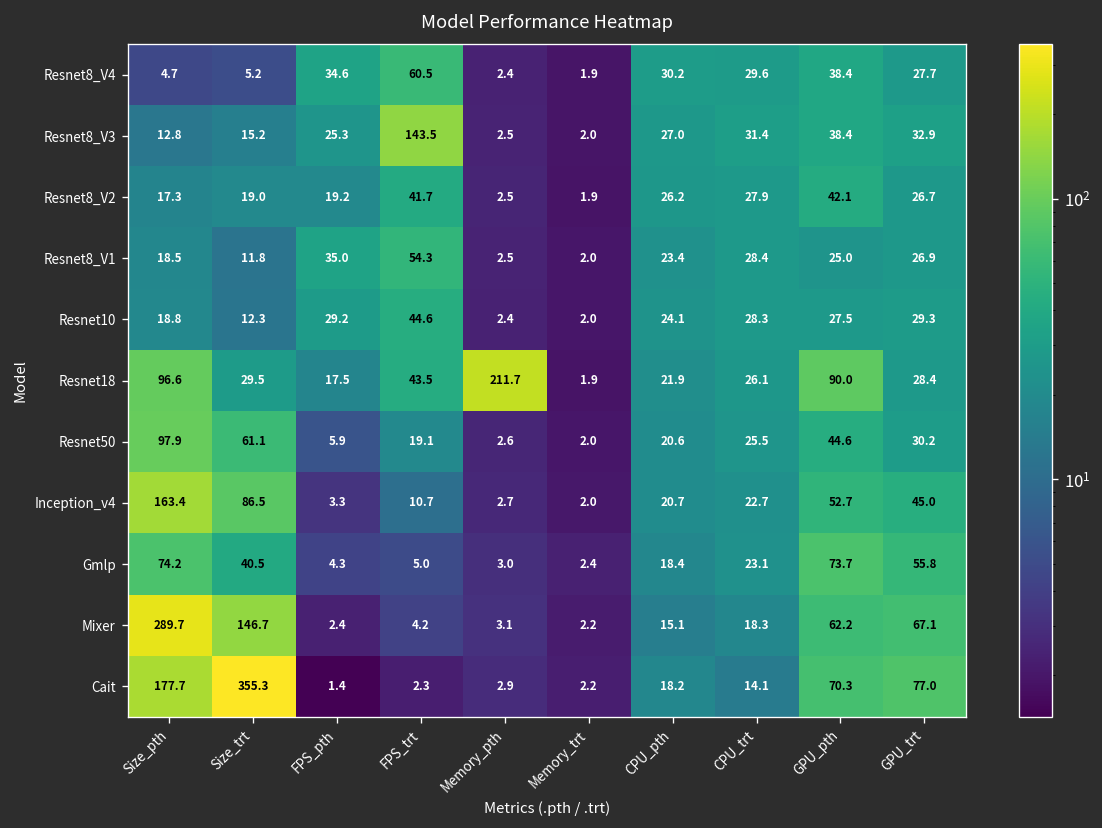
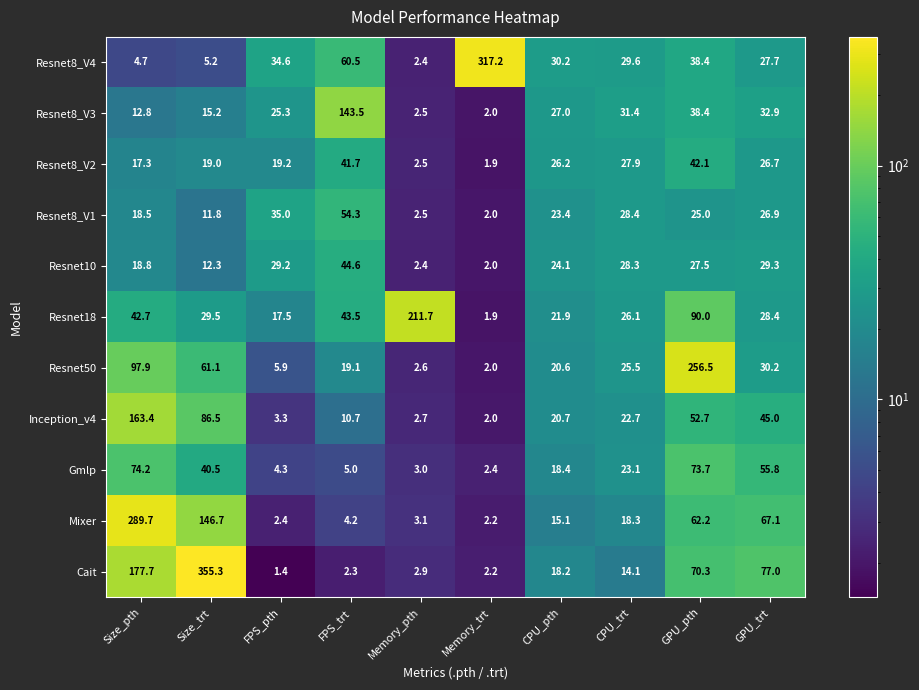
  {
    "Resnet8_V4": {
      "Size_pth": 4.7,
      "Size_trt": 5.2,
      "FPS_pth": 34.6,
      "FPS_trt": 60.5,
      "Memory_pth": 2.4,
-     "Memory_trt": 1.9,
+     "Memory_trt": 317.2,
      "CPU_pth": 30.2,
      "CPU_trt": 29.6,
      "GPU_pth": 38.4,
      "GPU_trt": 27.7
    },
    "Resnet8_V3": {
      "Size_pth": 12.8,
      "Size_trt": 15.2,
      "FPS_pth": 25.3,
      "FPS_trt": 143.5,
      "Memory_pth": 2.5,
      "Memory_trt": 2.0,
      "CPU_pth": 27.0,
      "CPU_trt": 31.4,
      "GPU_pth": 38.4,
      "GPU_trt": 32.9
    },
    "Resnet8_V2": {
      "Size_pth": 17.3,
      "Size_trt": 19.0,
      "FPS_pth": 19.2,
      "FPS_trt": 41.7,
      "Memory_pth": 2.5,
      "Memory_trt": 1.9,
      "CPU_pth": 26.2,
      "CPU_trt": 27.9,
      "GPU_pth": 42.1,
      "GPU_trt": 26.7
    },
    "Resnet8_V1": {
      "Size_pth": 18.5,
      "Size_trt": 11.8,
      "FPS_pth": 35.0,
      "FPS_trt": 54.3,
      "Memory_pth": 2.5,
      "Memory_trt": 2.0,
      "CPU_pth": 23.4,
      "CPU_trt": 28.4,
      "GPU_pth": 25.0,
      "GPU_trt": 26.9
    },
    "Resnet10": {
      "Size_pth": 18.8,
      "Size_trt": 12.3,
      "FPS_pth": 29.2,
      "FPS_trt": 44.6,
      "Memory_pth": 2.4,
      "Memory_trt": 2.0,
      "CPU_pth": 24.1,
      "CPU_trt": 28.3,
      "GPU_pth": 27.5,
      "GPU_trt": 29.3
    },
    "Resnet18": {
-     "Size_pth": 96.6,
+     "Size_pth": 42.7,
      "Size_trt": 29.5,
      "FPS_pth": 17.5,
      "FPS_trt": 43.5,
      "Memory_pth": 211.7,
      "Memory_trt": 1.9,
      "CPU_pth": 21.9,
      "CPU_trt": 26.1,
      "GPU_pth": 90.0,
      "GPU_trt": 28.4
    },
    "Resnet50": {
      "Size_pth": 97.9,
      "Size_trt": 61.1,
      "FPS_pth": 5.9,
      "FPS_trt": 19.1,
      "Memory_pth": 2.6,
      "Memory_trt": 2.0,
      "CPU_pth": 20.6,
      "CPU_trt": 25.5,
-     "GPU_pth": 44.6,
+     "GPU_pth": 256.5,
      "GPU_trt": 30.2
    },
    "Inception_v4": {
      "Size_pth": 163.4,
      "Size_trt": 86.5,
      "FPS_pth": 3.3,
      "FPS_trt": 10.7,
      "Memory_pth": 2.7,
      "Memory_trt": 2.0,
      "CPU_pth": 20.7,
      "CPU_trt": 22.7,
      "GPU_pth": 52.7,
      "GPU_trt": 45.0
    },
    "Gmlp": {
      "Size_pth": 74.2,
      "Size_trt": 40.5,
      "FPS_pth": 4.3,
      "FPS_trt": 5.0,
      "Memory_pth": 3.0,
      "Memory_trt": 2.4,
      "CPU_pth": 18.4,
      "CPU_trt": 23.1,
      "GPU_pth": 73.7,
      "GPU_trt": 55.8
    },
    "Mixer": {
      "Size_pth": 289.7,
      "Size_trt": 146.7,
      "FPS_pth": 2.4,
      "FPS_trt": 4.2,
      "Memory_pth": 3.1,
      "Memory_trt": 2.2,
      "CPU_pth": 15.1,
      "CPU_trt": 18.3,
      "GPU_pth": 62.2,
      "GPU_trt": 67.1
    },
    "Cait": {
      "Size_pth": 177.7,
      "Size_trt": 355.3,
      "FPS_pth": 1.4,
      "FPS_trt": 2.3,
      "Memory_pth": 2.9,
      "Memory_trt": 2.2,
      "CPU_pth": 18.2,
      "CPU_trt": 14.1,
      "GPU_pth": 70.3,
      "GPU_trt": 77.0
    }
  }
